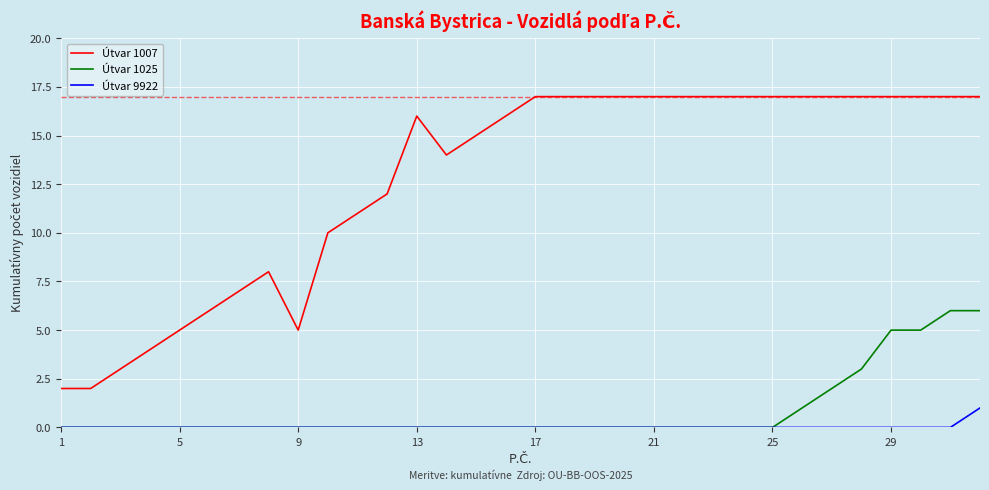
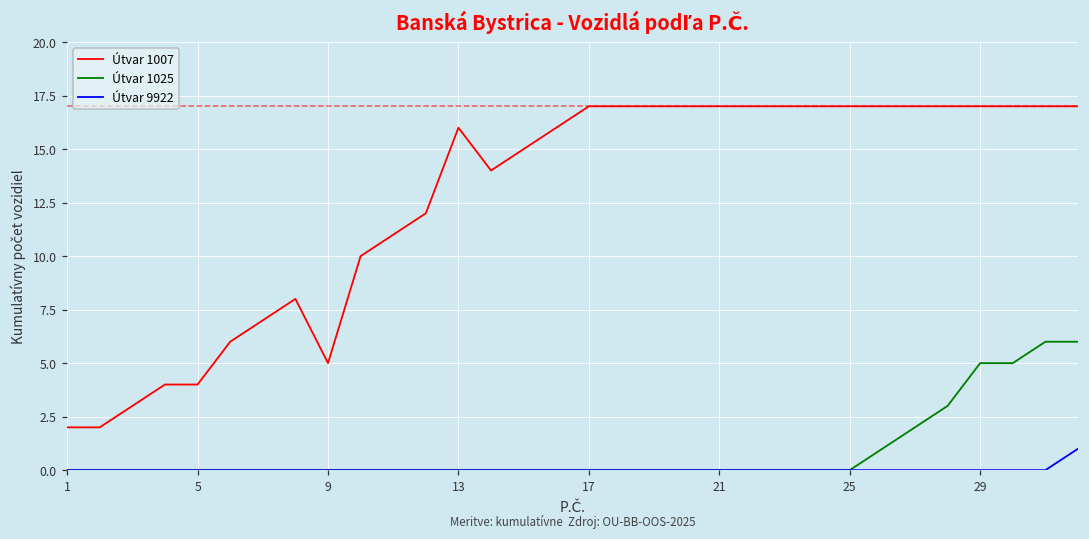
  {
    "Útvar 1007": {
      "1": 2,
-     "5": 5,
+     "5": 4,
      "9": 5,
      "13": 16,
      "17": 17,
      "21": 17,
      "25": 17,
      "29": 17
    },
    "Útvar 1025": {
      "29": 5
    },
    "Útvar 9922": {
      "29": 0
    }
  }
